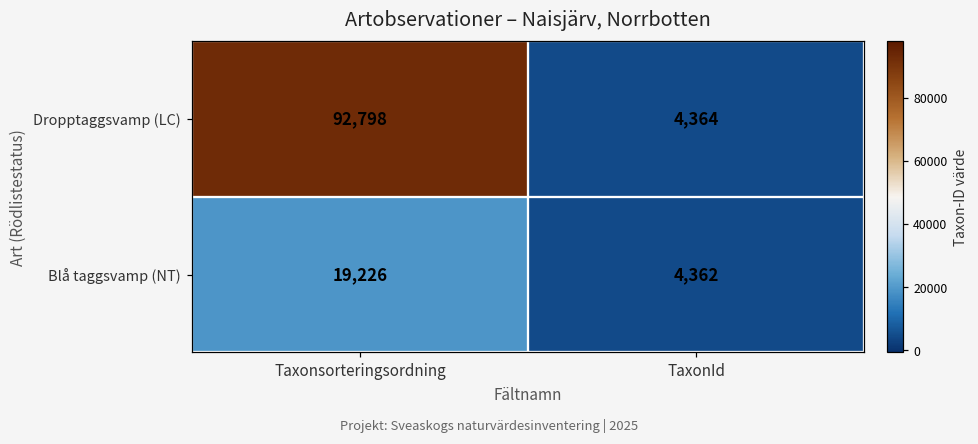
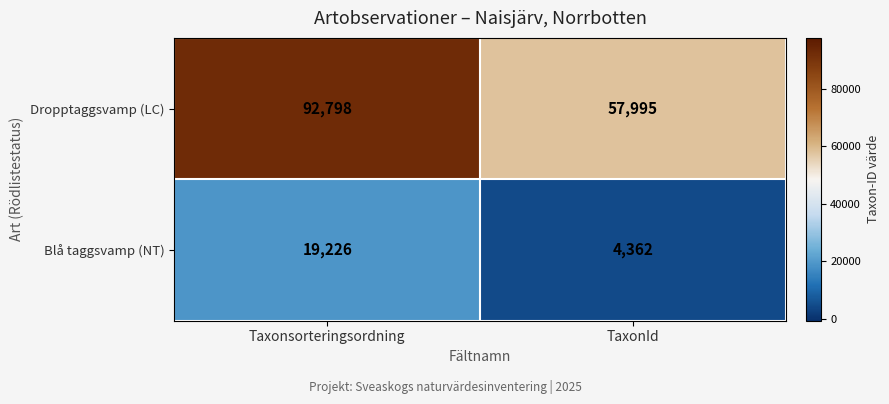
  {
    "Dropptaggsvamp (LC)": {
      "Taxonsorteringsordning": "92,798",
-     "TaxonId": "4,364"
+     "TaxonId": "57,995"
    },
    "Blå taggsvamp (NT)": {
      "Taxonsorteringsordning": "19,226",
      "TaxonId": "4,362"
    }
  }
